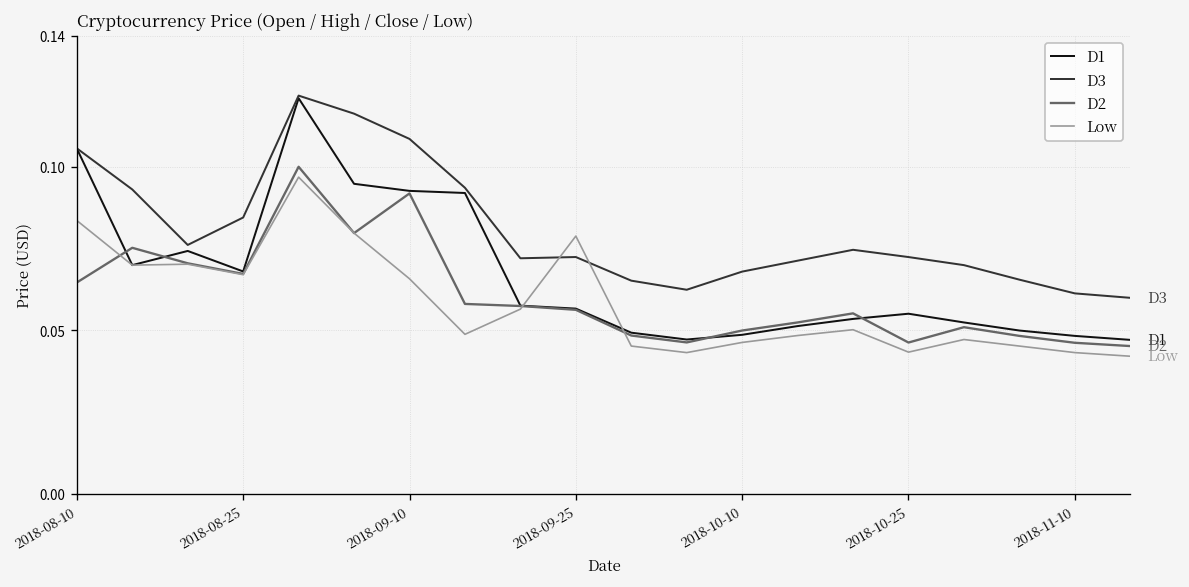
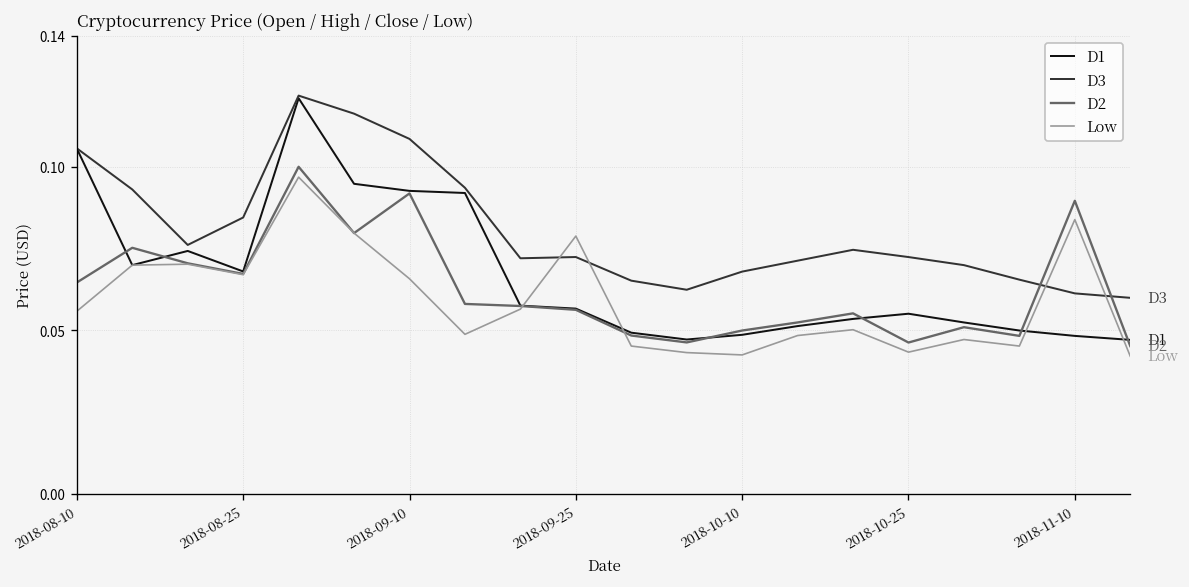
  {
    "D2": {
      "2018-08-10": 0.065,
      "2018-10-10": 0.050,
      "2018-10-25": 0.046,
-     "2018-11-10": 0.046
+     "2018-11-10": 0.090
    },
    "Low": {
-     "2018-08-10": 0.084,
+     "2018-08-10": 0.056,
      "2018-09-10": 0.066,
      "2018-09-25": 0.079,
-     "2018-10-10": 0.046,
+     "2018-10-10": 0.042,
      "2018-10-25": 0.043,
-     "2018-11-10": 0.043
+     "2018-11-10": 0.084
    }
  }
